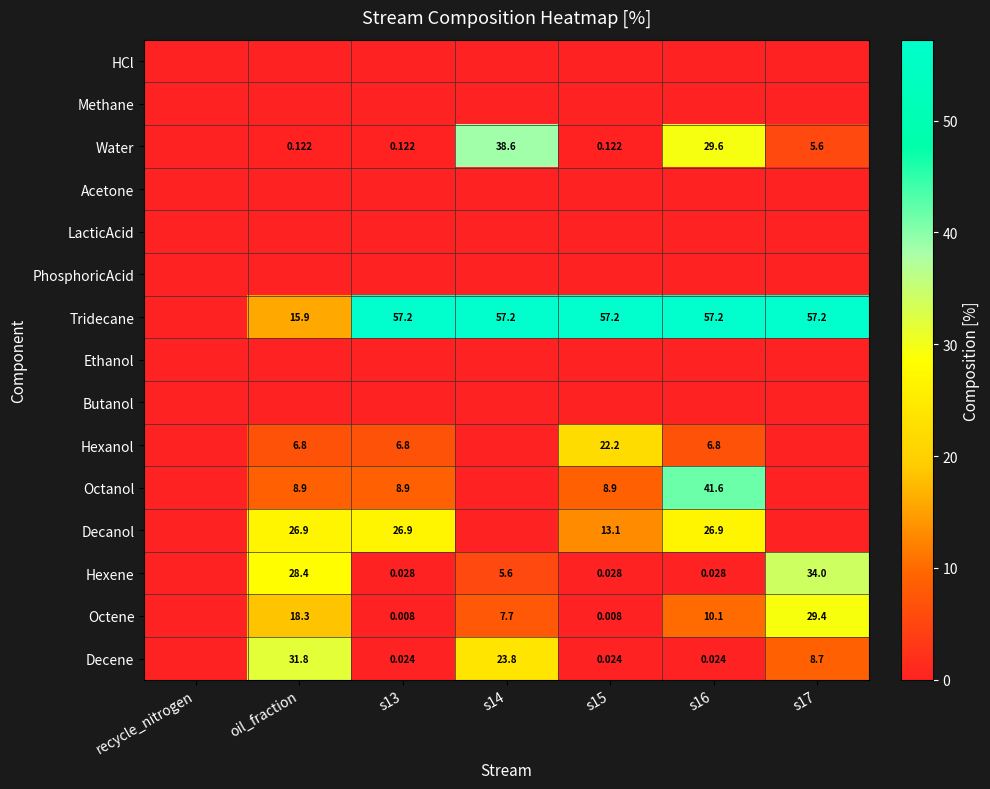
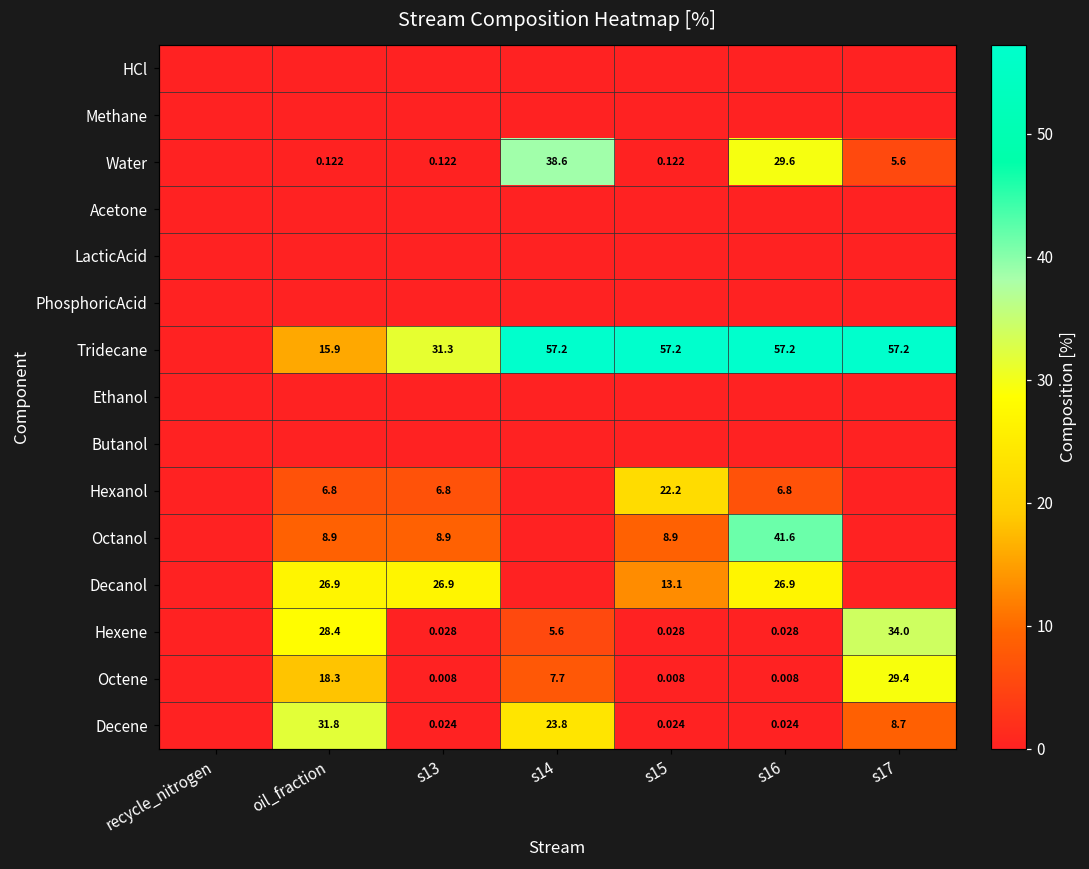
  {
    "Water": {
      "oil_fraction": 0.122,
      "s13": 0.122,
      "s14": 38.6,
      "s15": 0.122,
      "s16": 29.6,
      "s17": 5.6
    },
    "Tridecane": {
      "oil_fraction": 15.9,
-     "s13": 57.2,
+     "s13": 31.3,
      "s14": 57.2,
      "s15": 57.2,
      "s16": 57.2,
      "s17": 57.2
    },
    "Hexanol": {
      "oil_fraction": 6.8,
      "s13": 6.8,
      "s15": 22.2,
      "s16": 6.8
    },
    "Octanol": {
      "oil_fraction": 8.9,
      "s13": 8.9,
      "s15": 8.9,
      "s16": 41.6
    },
    "Decanol": {
      "oil_fraction": 26.9,
      "s13": 26.9,
      "s15": 13.1,
      "s16": 26.9
    },
    "Hexene": {
      "oil_fraction": 28.4,
      "s13": 0.028,
      "s14": 5.6,
      "s15": 0.028,
      "s16": 0.028,
      "s17": 34.0
    },
    "Octene": {
      "oil_fraction": 18.3,
      "s13": 0.008,
      "s14": 7.7,
      "s15": 0.008,
-     "s16": 10.1,
+     "s16": 0.008,
      "s17": 29.4
    },
    "Decene": {
      "oil_fraction": 31.8,
      "s13": 0.024,
      "s14": 23.8,
      "s15": 0.024,
      "s16": 0.024,
      "s17": 8.7
    }
  }
